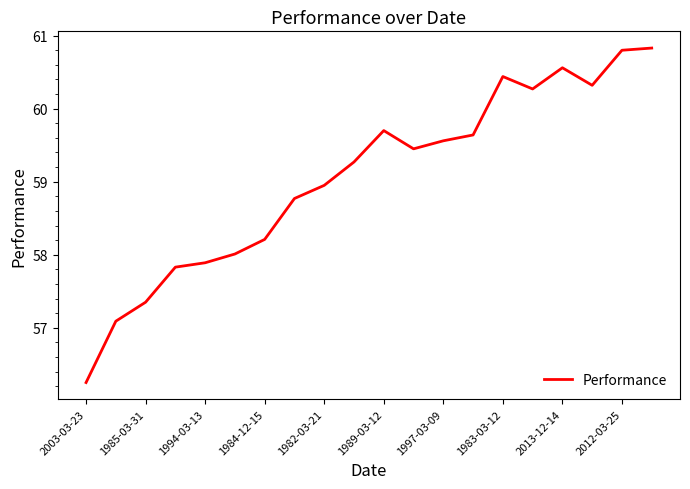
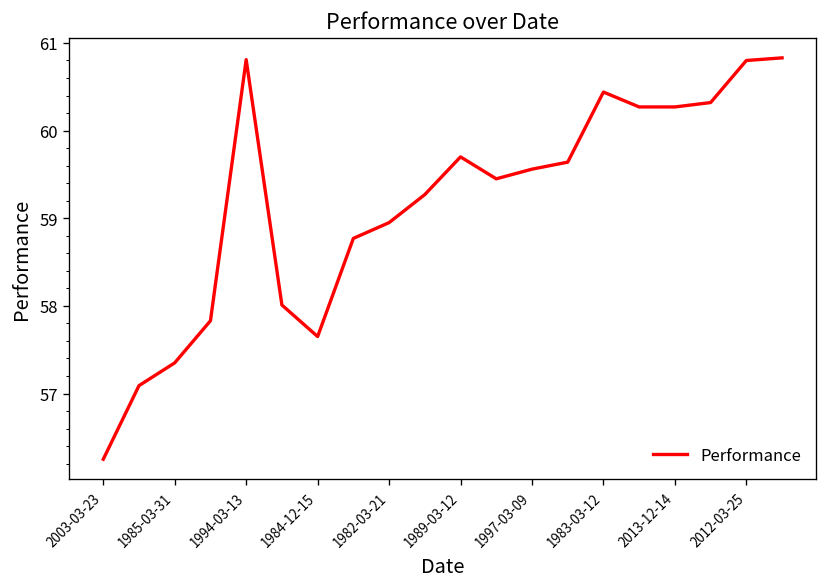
  {
    "2003-03-23": 56.3,
    "1985-03-31": 57.4,
-   "1994-03-13": 57.9,
-   "1984-12-15": 58.2,
+   "1994-03-13": 60.8,
+   "1984-12-15": 57.7,
    "1982-03-21": 59.0,
    "1989-03-12": 59.7,
    "1983-03-12": 60.4,
-   "2013-12-14": 60.6,
+   "2013-12-14": 60.3,
    "2012-03-25": 60.8
  }
